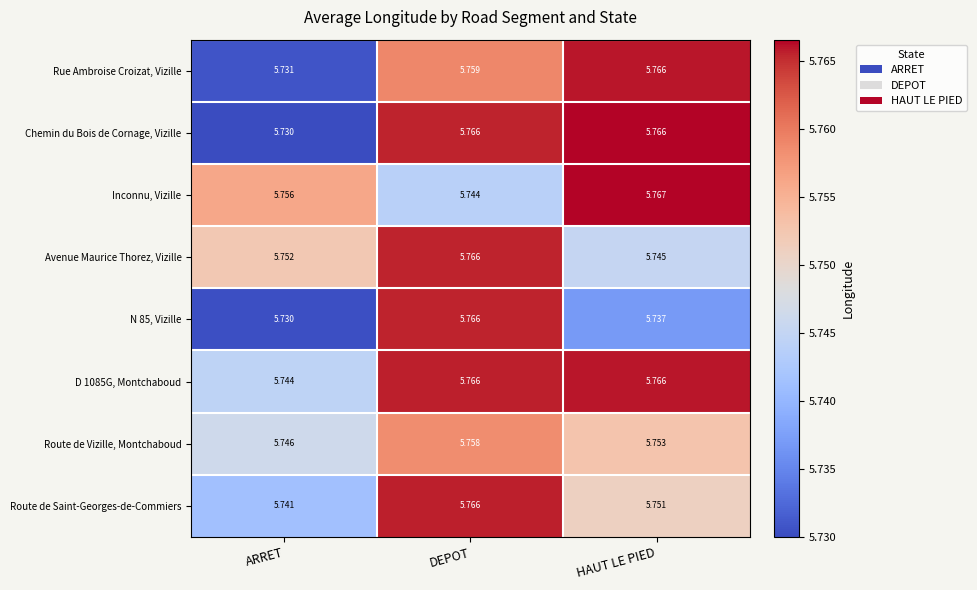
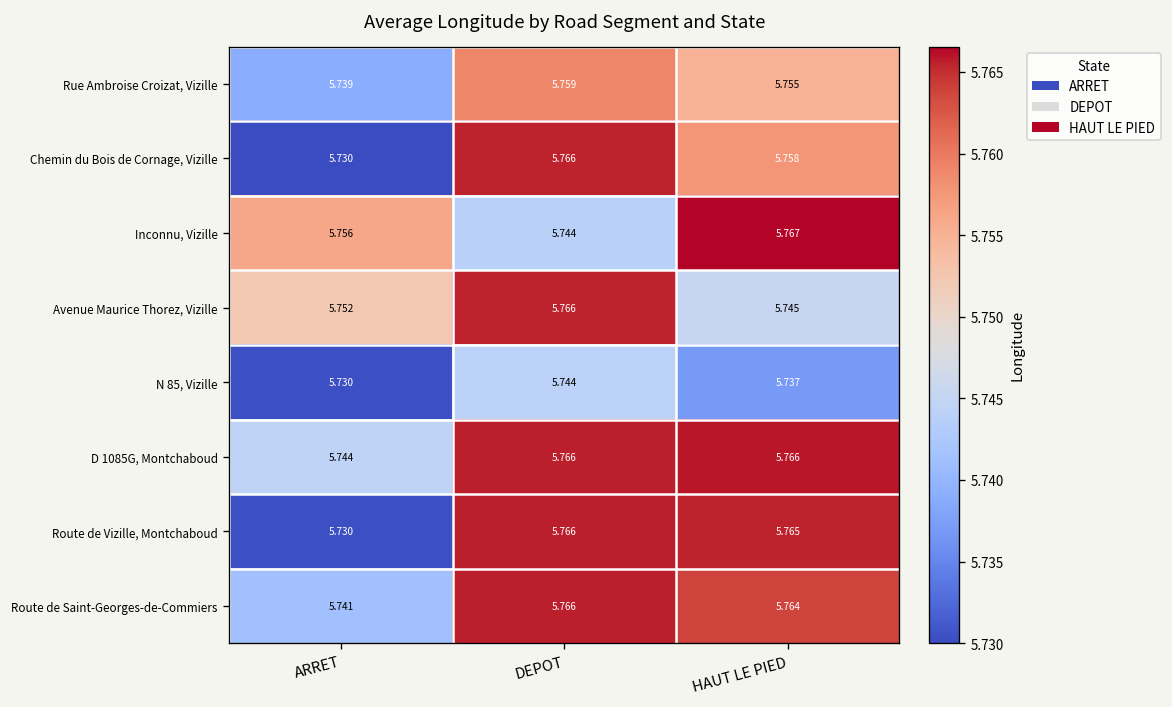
  {
    "Rue Ambroise Croizat, Vizille": {
-     "ARRET": 5.731,
+     "ARRET": 5.739,
      "DEPOT": 5.759,
-     "HAUT LE PIED": 5.766
+     "HAUT LE PIED": 5.755
    },
    "Chemin du Bois de Cornage, Vizille": {
      "ARRET": 5.730,
      "DEPOT": 5.766,
-     "HAUT LE PIED": 5.766
+     "HAUT LE PIED": 5.758
    },
    "Inconnu, Vizille": {
      "ARRET": 5.756,
      "DEPOT": 5.744,
      "HAUT LE PIED": 5.767
    },
    "Avenue Maurice Thorez, Vizille": {
      "ARRET": 5.752,
      "DEPOT": 5.766,
      "HAUT LE PIED": 5.745
    },
    "N 85, Vizille": {
      "ARRET": 5.730,
-     "DEPOT": 5.766,
+     "DEPOT": 5.744,
      "HAUT LE PIED": 5.737
    },
    "D 1085G, Montchaboud": {
      "ARRET": 5.744,
      "DEPOT": 5.766,
      "HAUT LE PIED": 5.766
    },
    "Route de Vizille, Montchaboud": {
-     "ARRET": 5.746,
-     "DEPOT": 5.758,
-     "HAUT LE PIED": 5.753
+     "ARRET": 5.730,
+     "DEPOT": 5.766,
+     "HAUT LE PIED": 5.765
    },
    "Route de Saint-Georges-de-Commiers": {
      "ARRET": 5.741,
      "DEPOT": 5.766,
-     "HAUT LE PIED": 5.751
+     "HAUT LE PIED": 5.764
    }
  }
